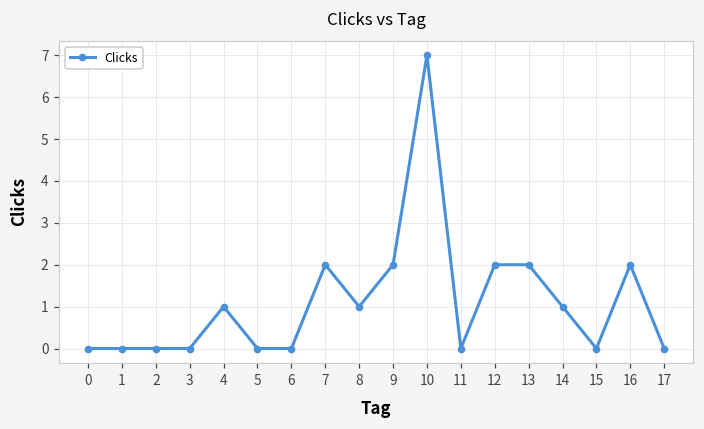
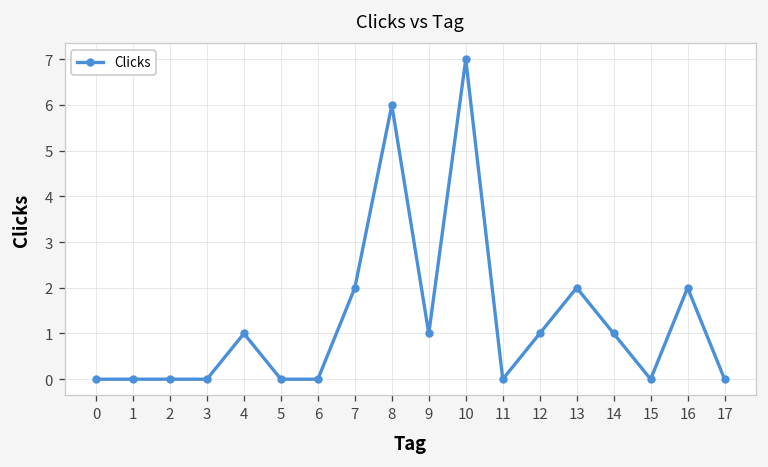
  {
    "0": 0,
    "1": 0,
    "2": 0,
    "3": 0,
    "4": 1,
    "5": 0,
    "6": 0,
    "7": 2,
-   "8": 1,
-   "9": 2,
+   "8": 6,
+   "9": 1,
    "10": 7,
    "11": 0,
-   "12": 2,
+   "12": 1,
    "13": 2,
    "14": 1,
    "15": 0,
    "16": 2,
    "17": 0
  }
